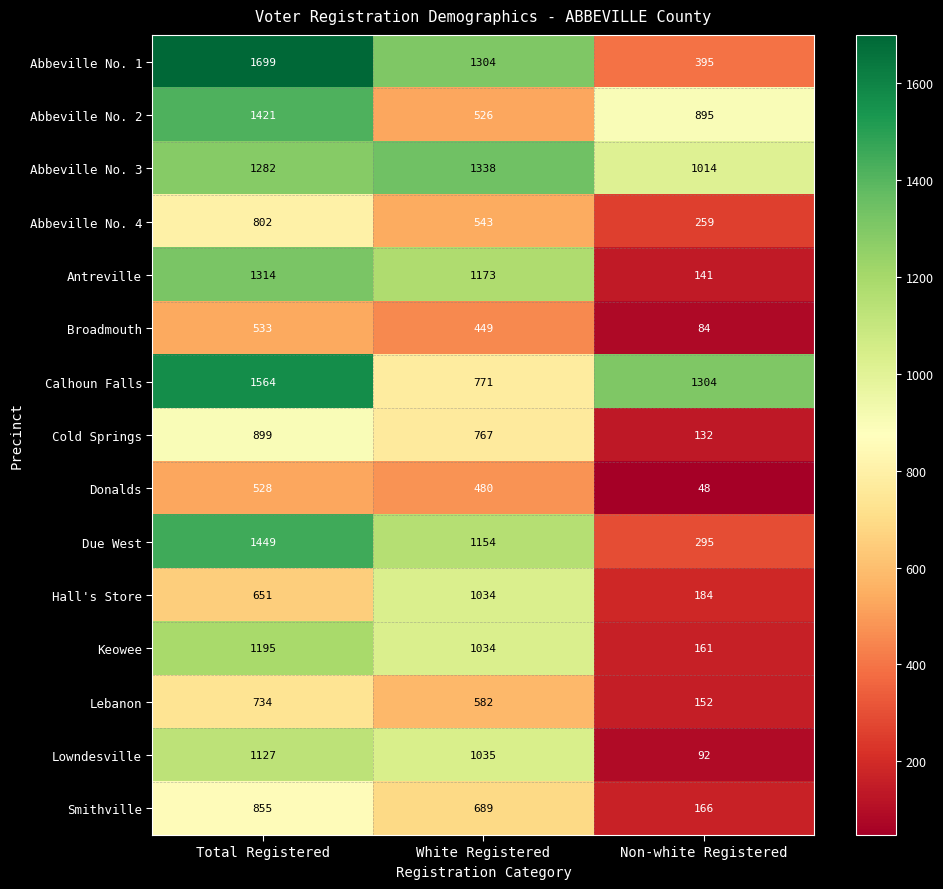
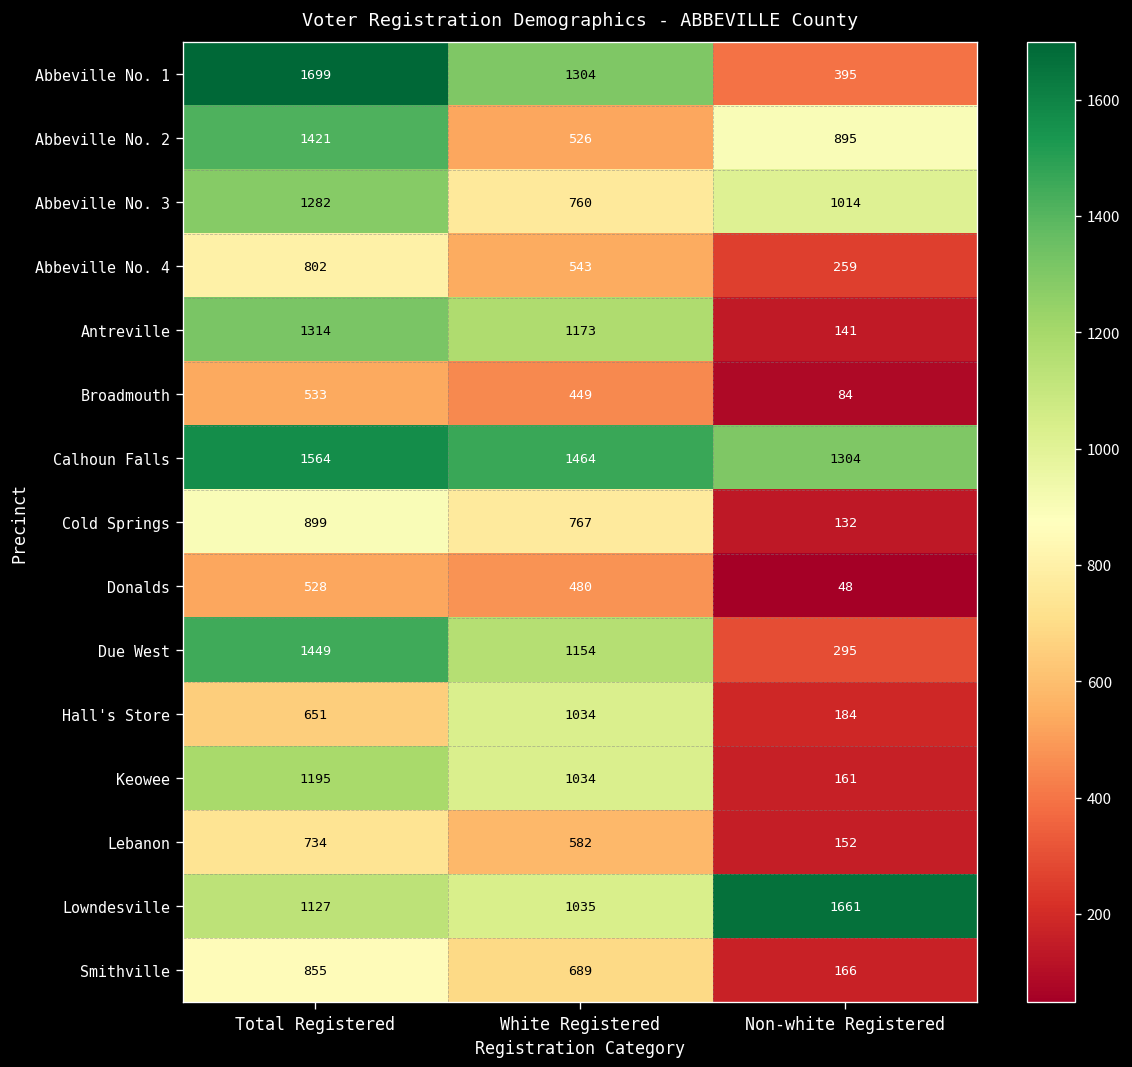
  {
    "Abbeville No. 1": {
      "Total Registered": 1699,
      "White Registered": 1304,
      "Non-white Registered": 395
    },
    "Abbeville No. 2": {
      "Total Registered": 1421,
      "White Registered": 526,
      "Non-white Registered": 895
    },
    "Abbeville No. 3": {
      "Total Registered": 1282,
-     "White Registered": 1338,
+     "White Registered": 760,
      "Non-white Registered": 1014
    },
    "Abbeville No. 4": {
      "Total Registered": 802,
      "White Registered": 543,
      "Non-white Registered": 259
    },
    "Antreville": {
      "Total Registered": 1314,
      "White Registered": 1173,
      "Non-white Registered": 141
    },
    "Broadmouth": {
      "Total Registered": 533,
      "White Registered": 449,
      "Non-white Registered": 84
    },
    "Calhoun Falls": {
      "Total Registered": 1564,
-     "White Registered": 771,
+     "White Registered": 1464,
      "Non-white Registered": 1304
    },
    "Cold Springs": {
      "Total Registered": 899,
      "White Registered": 767,
      "Non-white Registered": 132
    },
    "Donalds": {
      "Total Registered": 528,
      "White Registered": 480,
      "Non-white Registered": 48
    },
    "Due West": {
      "Total Registered": 1449,
      "White Registered": 1154,
      "Non-white Registered": 295
    },
    "Hall's Store": {
      "Total Registered": 651,
      "White Registered": 1034,
      "Non-white Registered": 184
    },
    "Keowee": {
      "Total Registered": 1195,
      "White Registered": 1034,
      "Non-white Registered": 161
    },
    "Lebanon": {
      "Total Registered": 734,
      "White Registered": 582,
      "Non-white Registered": 152
    },
    "Lowndesville": {
      "Total Registered": 1127,
      "White Registered": 1035,
-     "Non-white Registered": 92
+     "Non-white Registered": 1661
    },
    "Smithville": {
      "Total Registered": 855,
      "White Registered": 689,
      "Non-white Registered": 166
    }
  }
